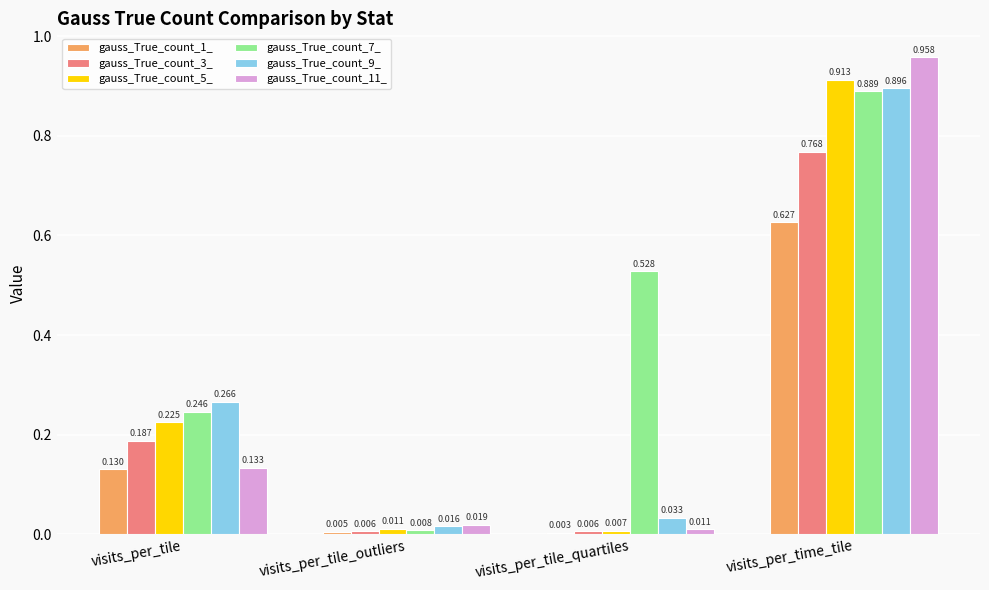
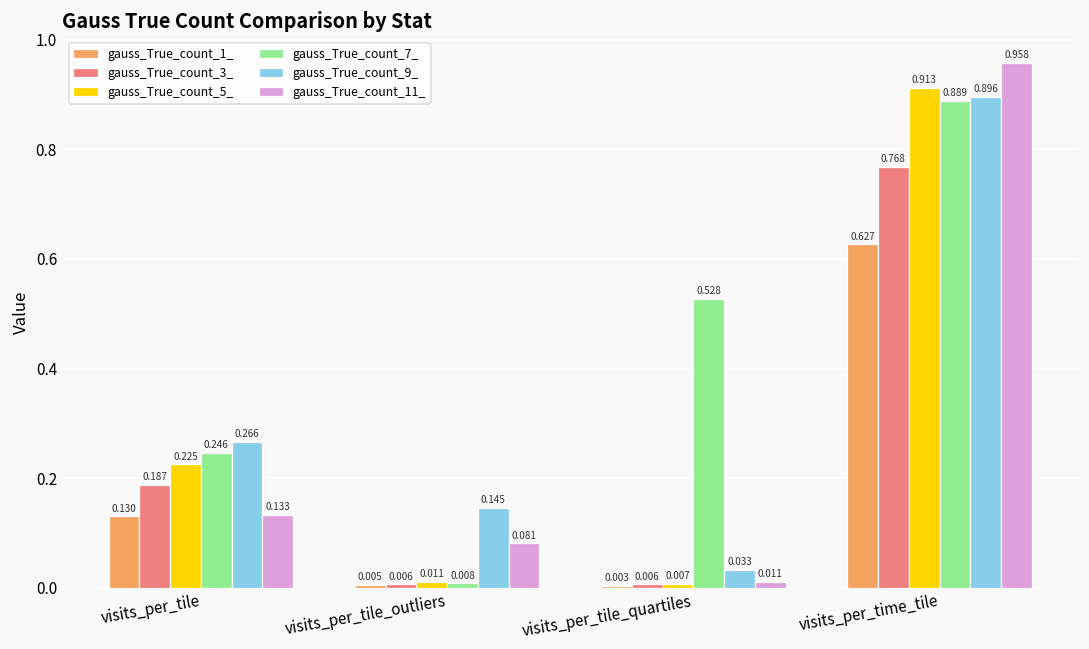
  {
    "gauss_True_count_5_": {
      "visits_per_tile": 0.225,
      "visits_per_tile_outliers": 0.011,
      "visits_per_tile_quartiles": 0.007,
      "visits_per_time_tile": 0.913
    },
    "gauss_True_count_7_": {
      "visits_per_tile": 0.246,
      "visits_per_tile_outliers": 0.008,
      "visits_per_tile_quartiles": 0.528,
      "visits_per_time_tile": 0.889
    },
    "gauss_True_count_9_": {
      "visits_per_tile": 0.266,
-     "visits_per_tile_outliers": 0.016,
+     "visits_per_tile_outliers": 0.145,
      "visits_per_tile_quartiles": 0.033,
      "visits_per_time_tile": 0.896
    },
    "gauss_True_count_11_": {
      "visits_per_tile": 0.133,
-     "visits_per_tile_outliers": 0.019,
+     "visits_per_tile_outliers": 0.081,
      "visits_per_tile_quartiles": 0.011,
      "visits_per_time_tile": 0.958
    }
  }
